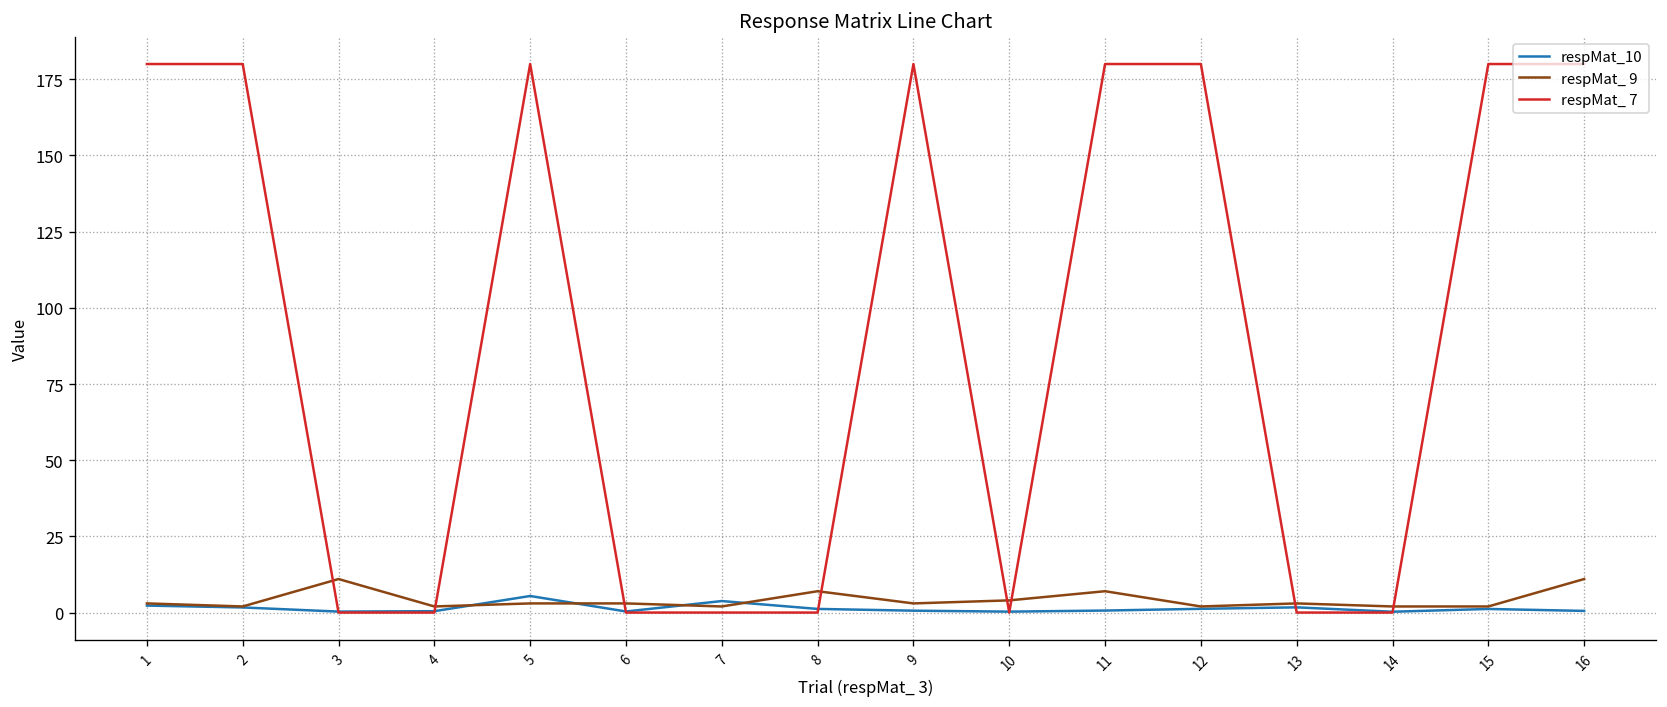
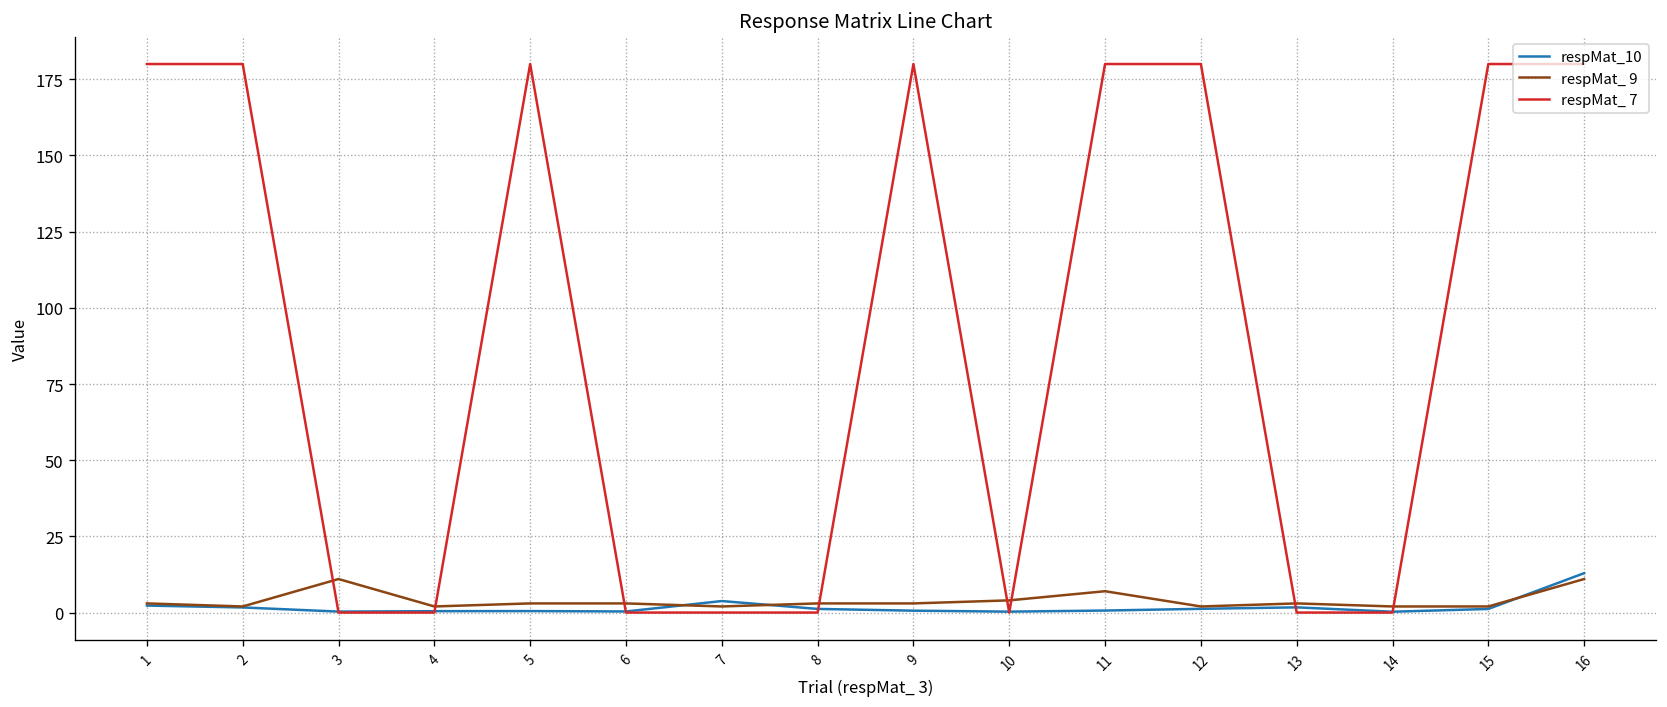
  {
    "respMat_10": {
-     "5": 5,
+     "5": 0,
      "7": 4,
      "8": 1,
      "9": 1,
      "11": 1,
      "13": 2,
-     "16": 1
+     "16": 13
    },
    "respMat_ 9": {
      "3": 11,
      "4": 2,
      "5": 3,
      "6": 3,
      "7": 2,
-     "8": 7,
+     "8": 3,
      "9": 3,
      "10": 4,
      "11": 7,
      "13": 3,
      "14": 2,
      "16": 11
    },
    "respMat_ 7": {
      "1": 180,
      "2": 180,
      "5": 180,
      "7": 0,
      "8": 0,
      "9": 180,
      "11": 180,
      "12": 180,
      "13": 0,
      "15": 180
    }
  }
